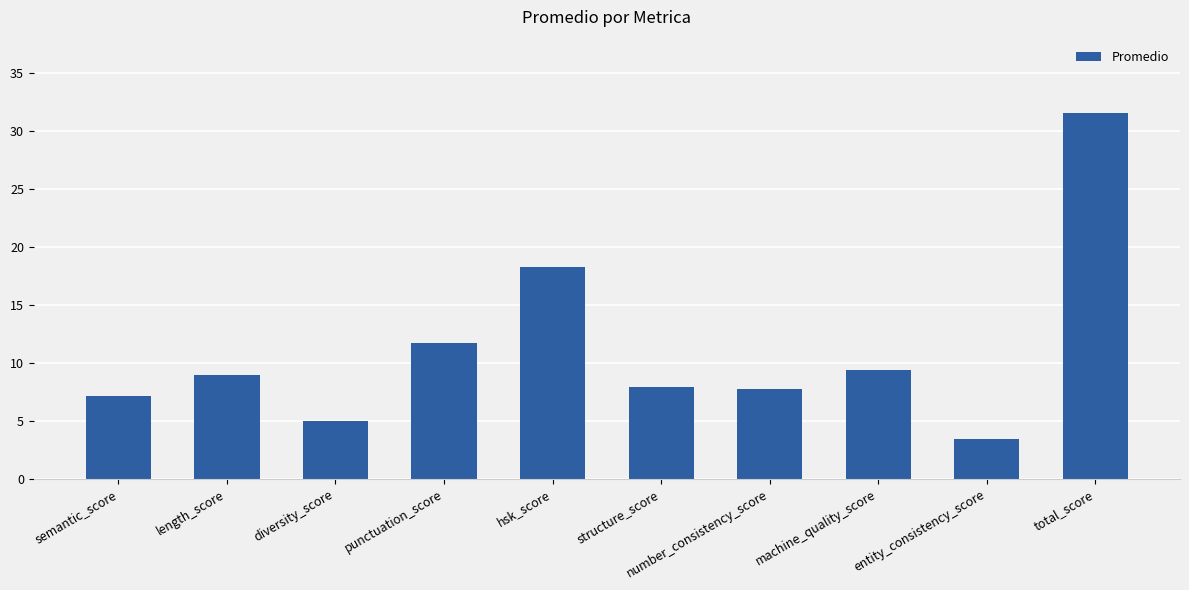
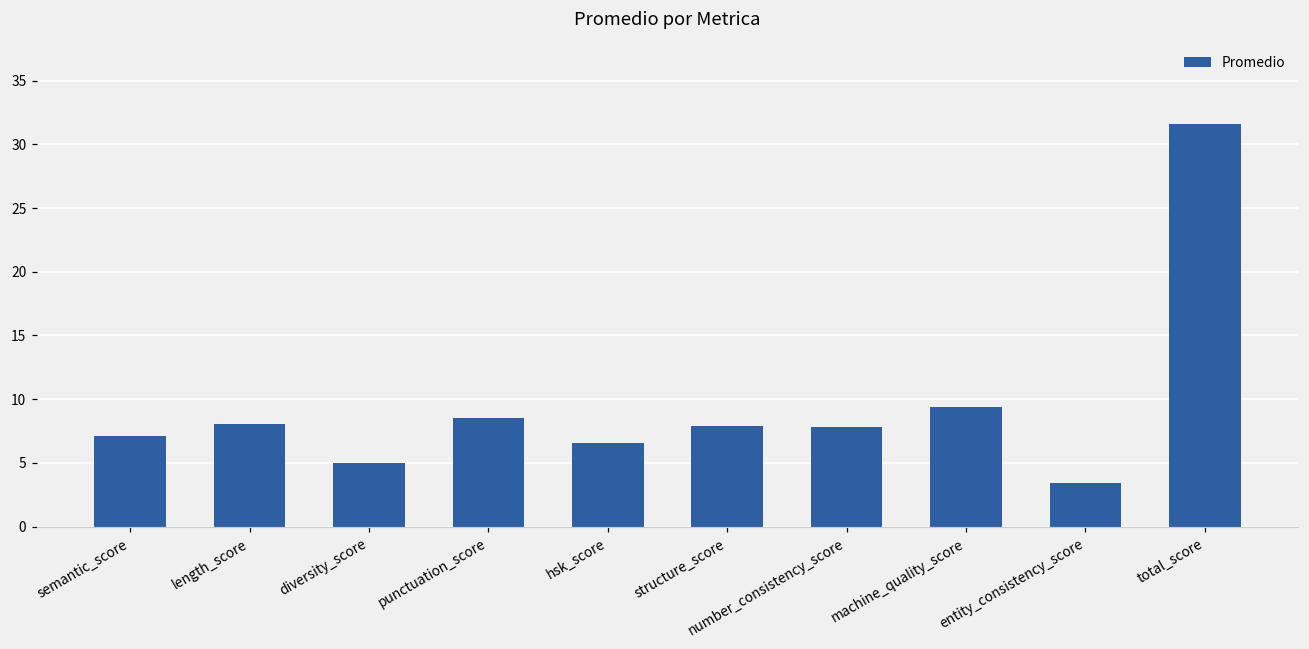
  {
    "semantic_score": 7.1,
-   "length_score": 9.0,
+   "length_score": 8.1,
    "diversity_score": 5.0,
-   "punctuation_score": 11.7,
-   "hsk_score": 18.2,
+   "punctuation_score": 8.5,
+   "hsk_score": 6.5,
    "structure_score": 7.9,
    "number_consistency_score": 7.8,
    "machine_quality_score": 9.4,
    "entity_consistency_score": 3.4,
    "total_score": 31.6
  }
